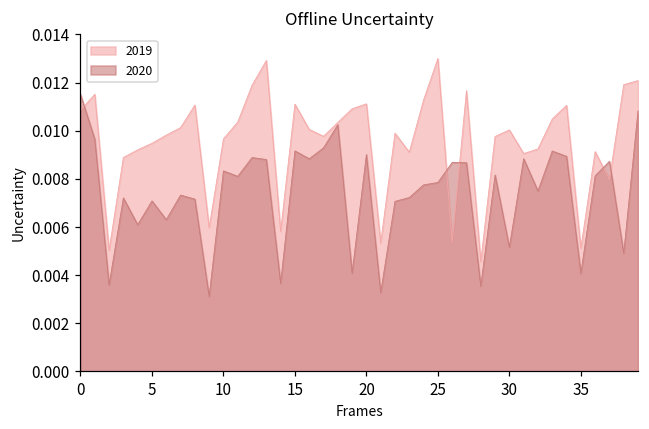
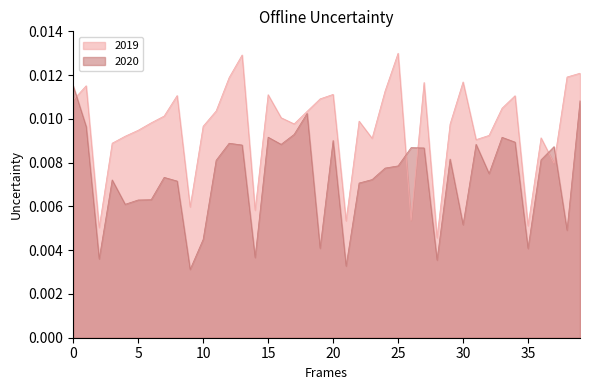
  {
    "2019": {
      "0": 0.0109,
      "5": 0.0095,
      "10": 0.0097,
      "15": 0.0111,
      "20": 0.0111,
      "25": 0.0130,
-     "30": 0.0100,
+     "30": 0.0117,
      "35": 0.0051
    },
    "2020": {
      "0": 0.0115,
-     "5": 0.0071,
-     "10": 0.0083,
+     "5": 0.0063,
+     "10": 0.0045,
      "15": 0.0092,
      "20": 0.0090,
      "25": 0.0079,
      "30": 0.0052,
      "35": 0.0041
    }
  }
